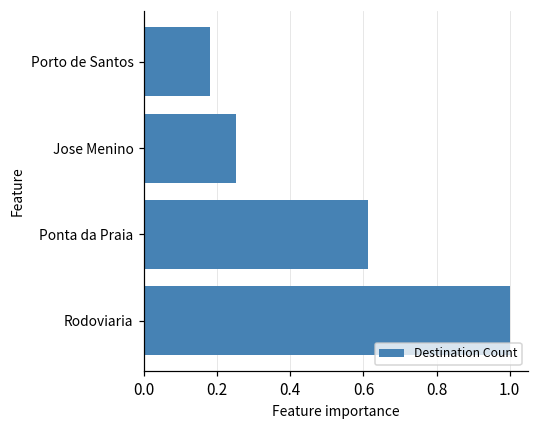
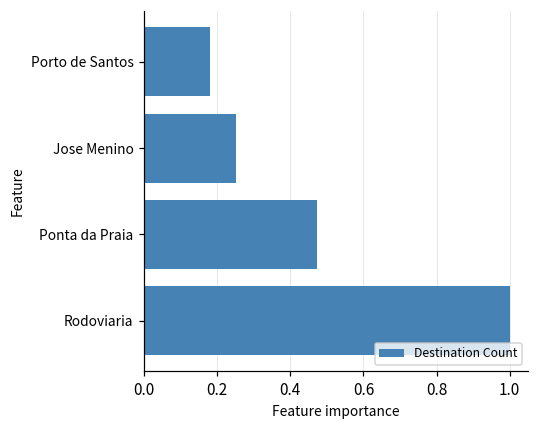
  {
    "Porto de Santos": 0.18,
    "Jose Menino": 0.25,
-   "Ponta da Praia": 0.61,
+   "Ponta da Praia": 0.47,
    "Rodoviaria": 1.00
  }
